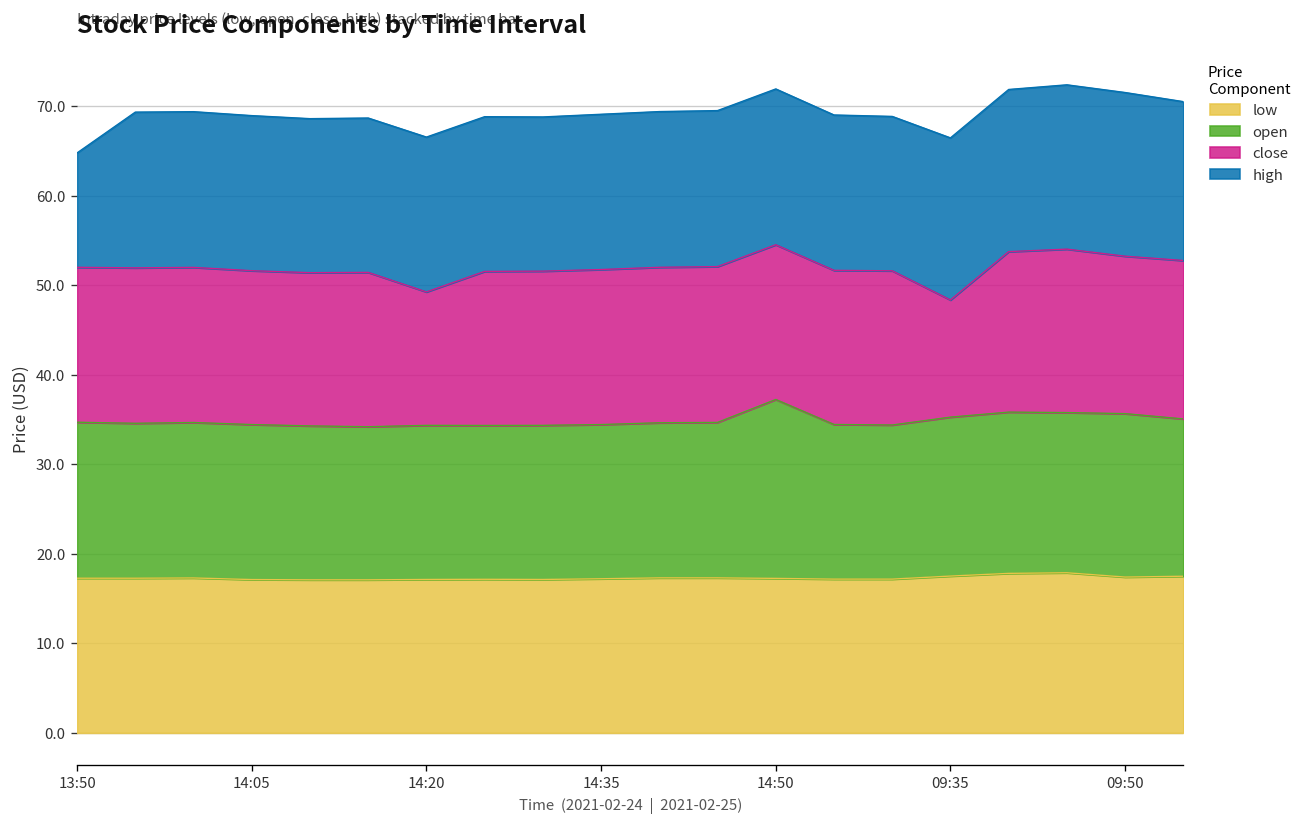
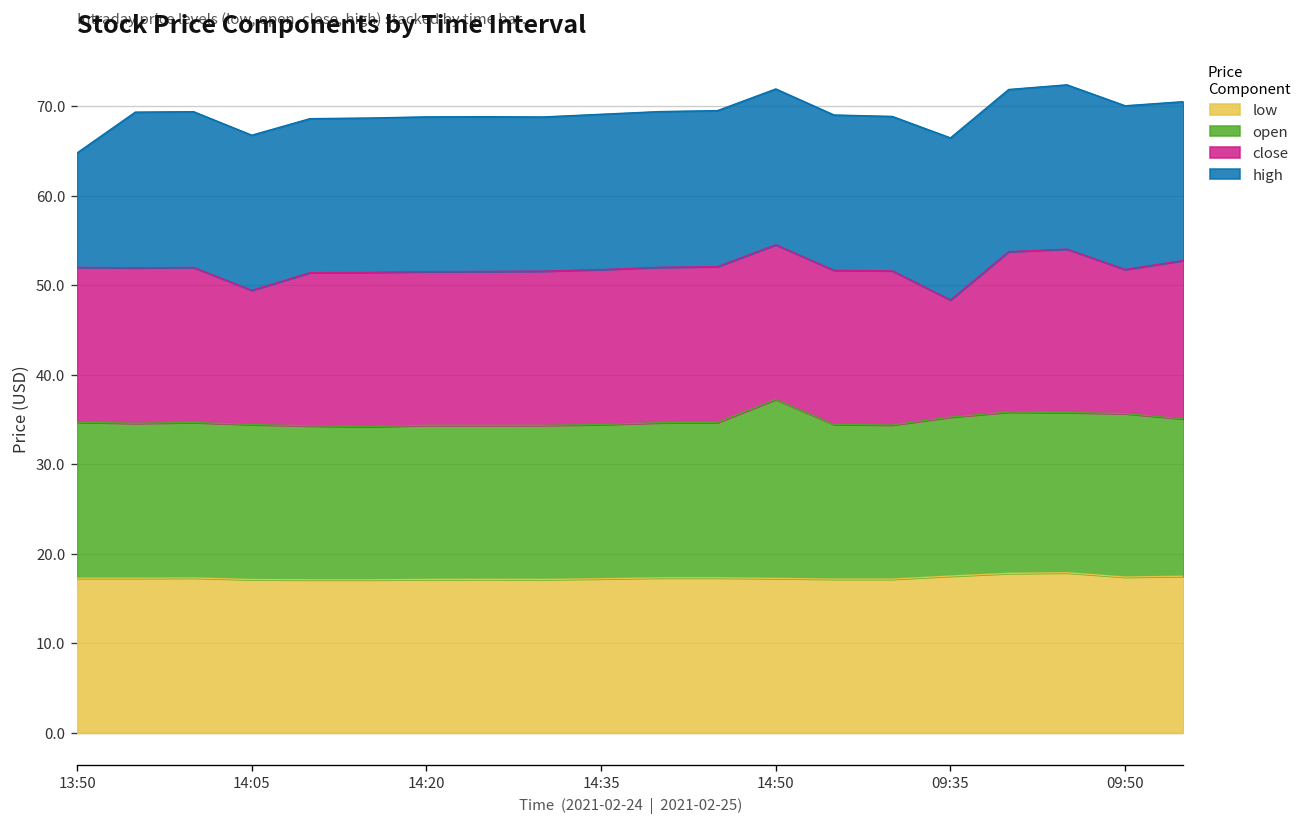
  {
    "low": {
      "13:50": 17,
      "14:05": 17,
      "14:20": 17,
      "14:35": 17,
      "14:50": 17,
      "09:35": 18,
      "09:50": 17
    },
    "open": {
      "13:50": 17,
      "14:05": 17,
      "14:20": 17,
      "14:35": 17,
      "14:50": 20,
      "09:35": 18,
      "09:50": 18
    },
    "close": {
      "13:50": 17,
-     "14:05": 17,
-     "14:20": 15,
+     "14:05": 15,
+     "14:20": 17,
      "14:35": 17,
      "14:50": 17,
      "09:35": 13,
-     "09:50": 18
+     "09:50": 16
    },
    "high": {
      "13:50": 13,
      "14:05": 17,
      "14:20": 17,
      "14:35": 17,
      "14:50": 17,
      "09:35": 18,
      "09:50": 18
    }
  }
